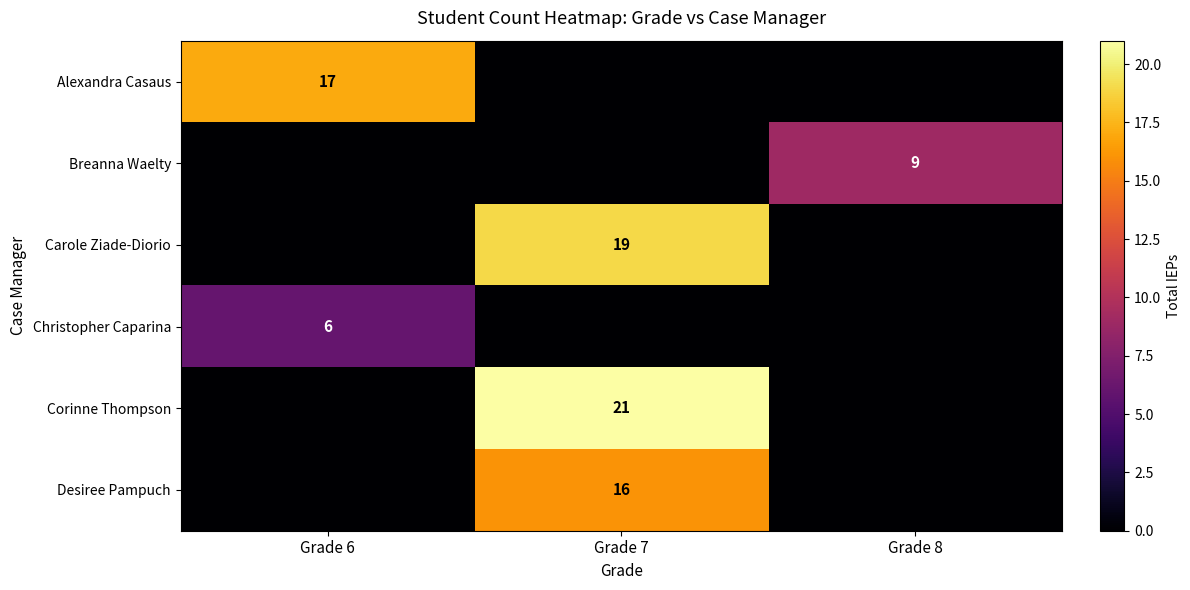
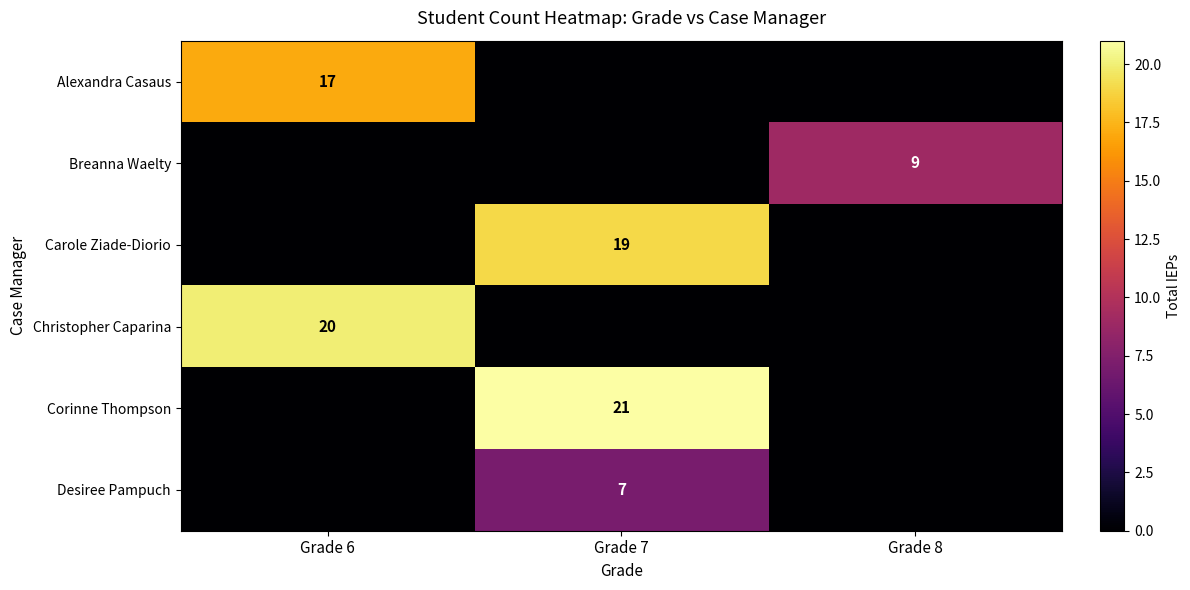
  {
    "Alexandra Casaus": {
      "Grade 6": 17
    },
    "Breanna Waelty": {
      "Grade 8": 9
    },
    "Carole Ziade-Diorio": {
      "Grade 7": 19
    },
    "Christopher Caparina": {
-     "Grade 6": 6
+     "Grade 6": 20
    },
    "Corinne Thompson": {
      "Grade 7": 21
    },
    "Desiree Pampuch": {
-     "Grade 7": 16
+     "Grade 7": 7
    }
  }
